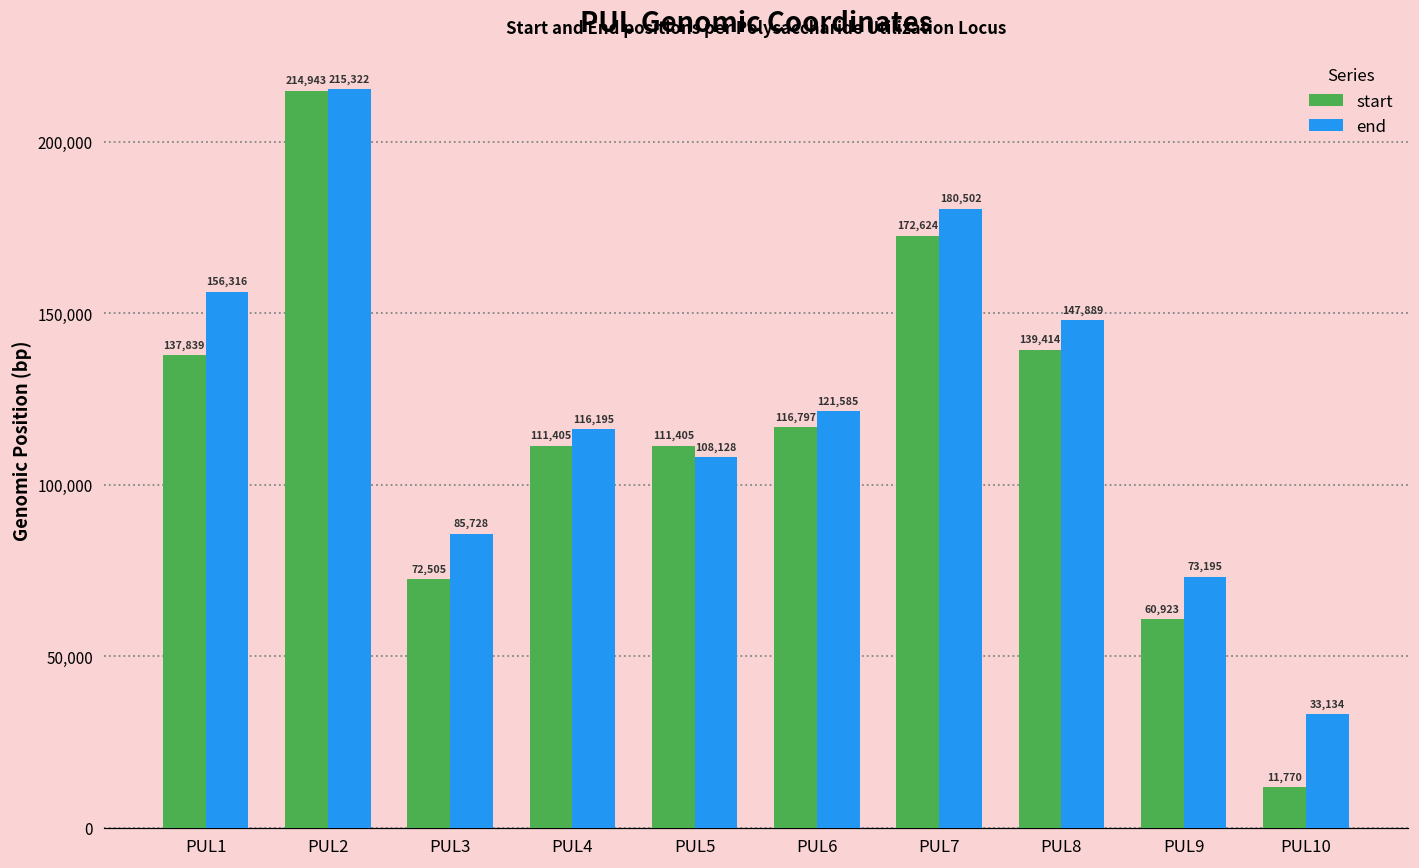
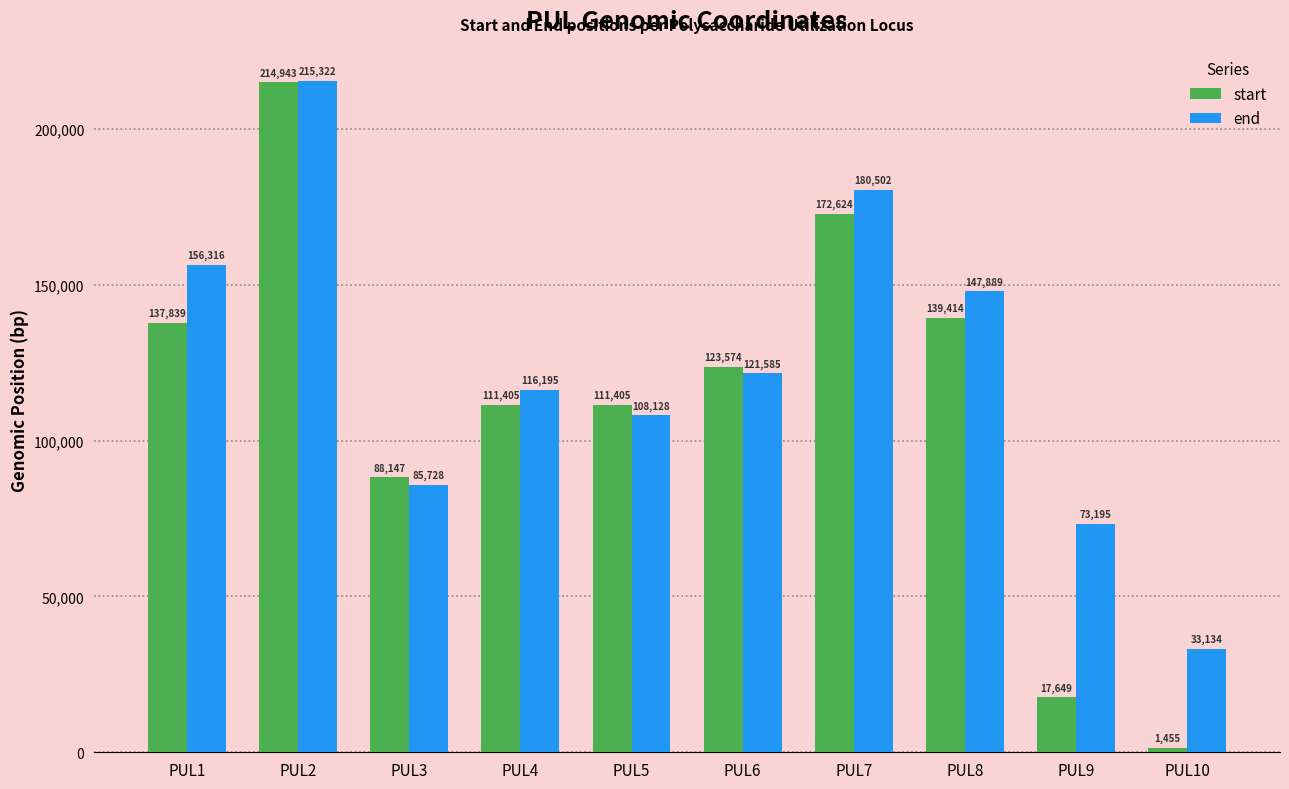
  {
    "start": {
      "PUL1": "137,839",
      "PUL2": "214,943",
-     "PUL3": "72,505",
+     "PUL3": "88,147",
      "PUL4": "111,405",
      "PUL5": "111,405",
-     "PUL6": "116,797",
+     "PUL6": "123,574",
      "PUL7": "172,624",
      "PUL8": "139,414",
-     "PUL9": "60,923",
-     "PUL10": "11,770"
+     "PUL9": "17,649",
+     "PUL10": "1,455"
    },
    "end": {
      "PUL1": "156,316",
      "PUL2": "215,322",
      "PUL3": "85,728",
      "PUL4": "116,195",
      "PUL5": "108,128",
      "PUL6": "121,585",
      "PUL7": "180,502",
      "PUL8": "147,889",
      "PUL9": "73,195",
      "PUL10": "33,134"
    }
  }
